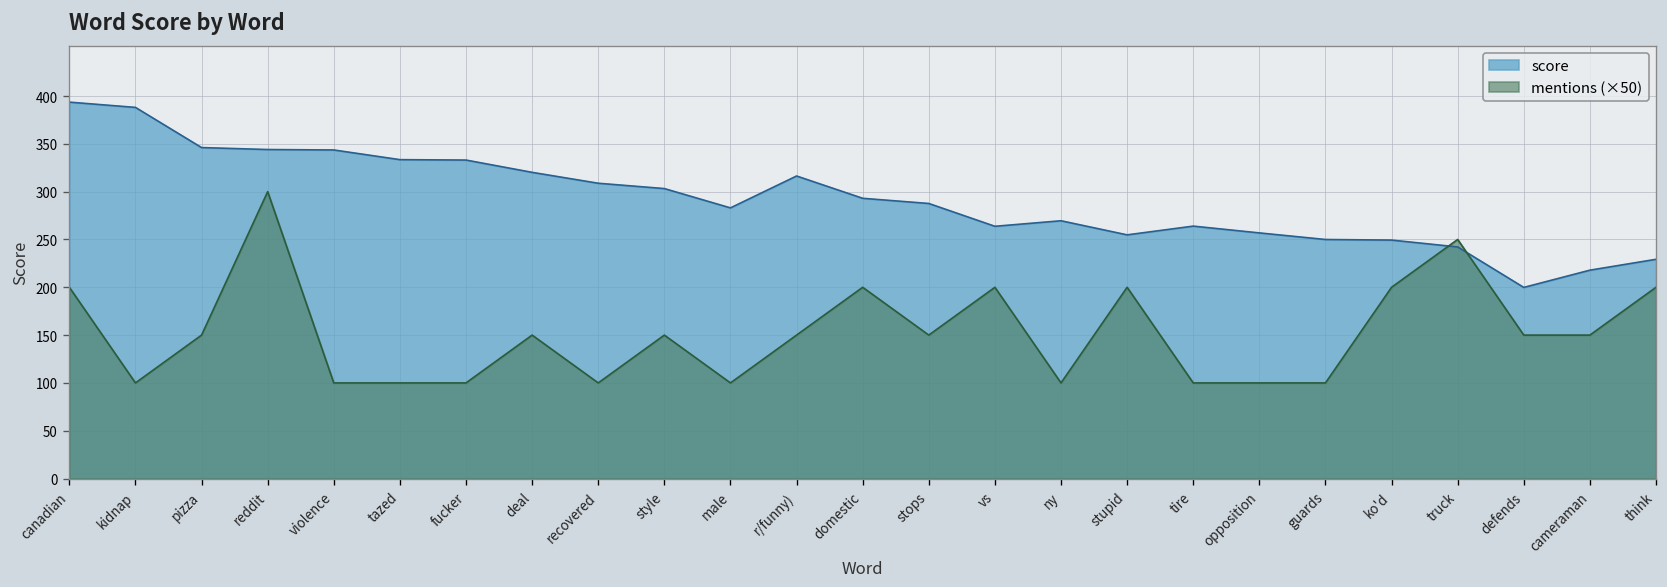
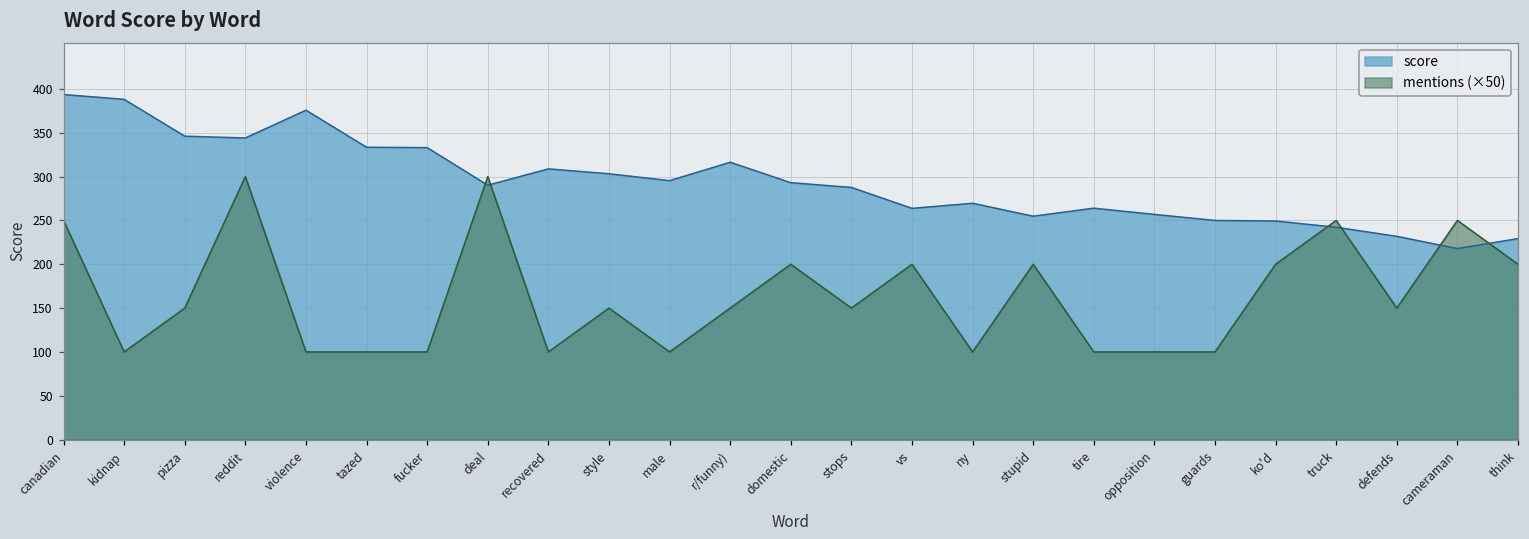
  {
    "score": {
      "canadian": 390,
      "kidnap": 390,
      "pizza": 350,
      "reddit": 340,
-     "violence": 340,
+     "violence": 380,
      "tazed": 330,
      "fucker": 330,
-     "deal": 320,
+     "deal": 290,
      "recovered": 310,
      "style": 300,
-     "male": 280,
+     "male": 300,
      "r/funny)": 320,
      "domestic": 290,
      "stops": 290,
      "vs": 260,
      "ny": 270,
      "stupid": 250,
      "tire": 260,
      "opposition": 260,
      "guards": 250,
      "ko'd": 250,
      "truck": 240,
-     "defends": 200,
+     "defends": 230,
      "cameraman": 220,
      "think": 230
    },
    "mentions (×50)": {
-     "canadian": 200,
+     "canadian": 250,
      "kidnap": 100,
      "pizza": 150,
      "reddit": 300,
      "violence": 100,
      "tazed": 100,
      "fucker": 100,
-     "deal": 150,
+     "deal": 300,
      "recovered": 100,
      "style": 150,
      "male": 100,
      "r/funny)": 150,
      "domestic": 200,
      "stops": 150,
      "vs": 200,
      "ny": 100,
      "stupid": 200,
      "tire": 100,
      "opposition": 100,
      "guards": 100,
      "ko'd": 200,
      "truck": 250,
      "defends": 150,
-     "cameraman": 150,
+     "cameraman": 250,
      "think": 200
    }
  }
